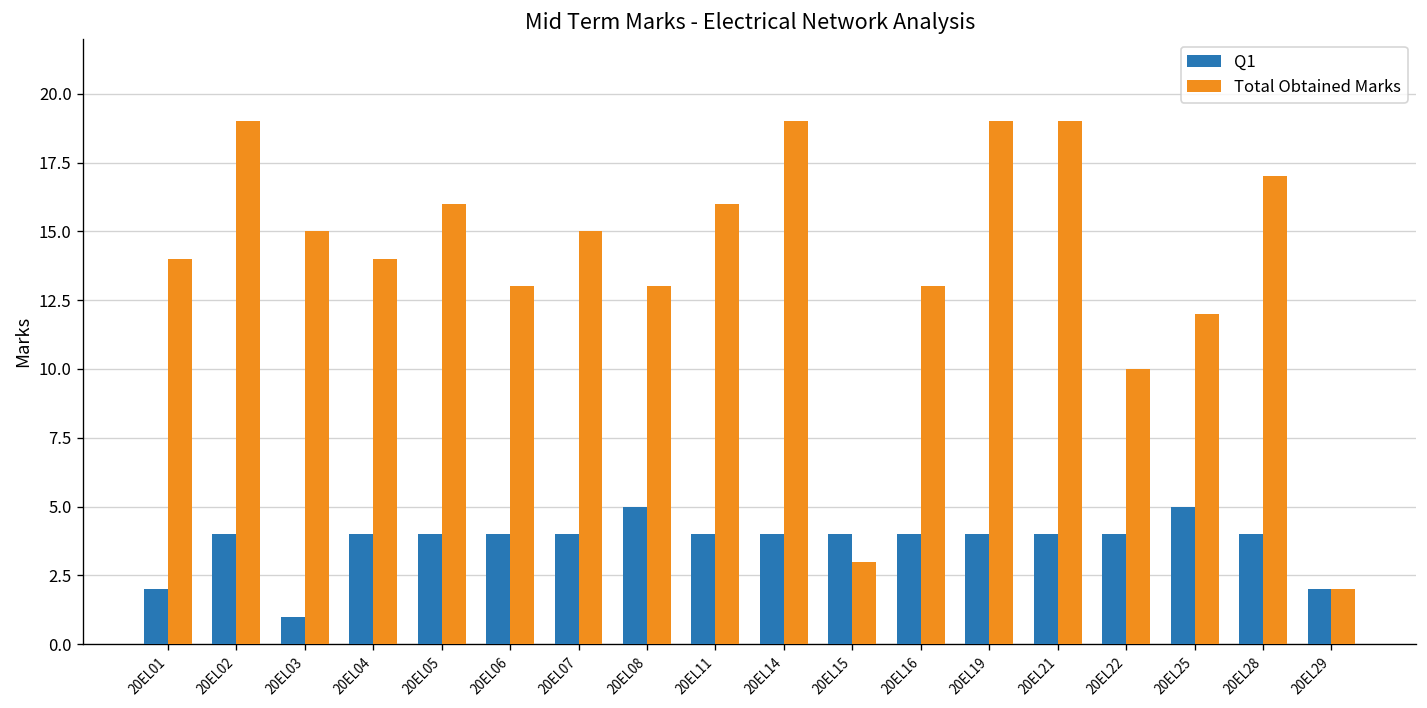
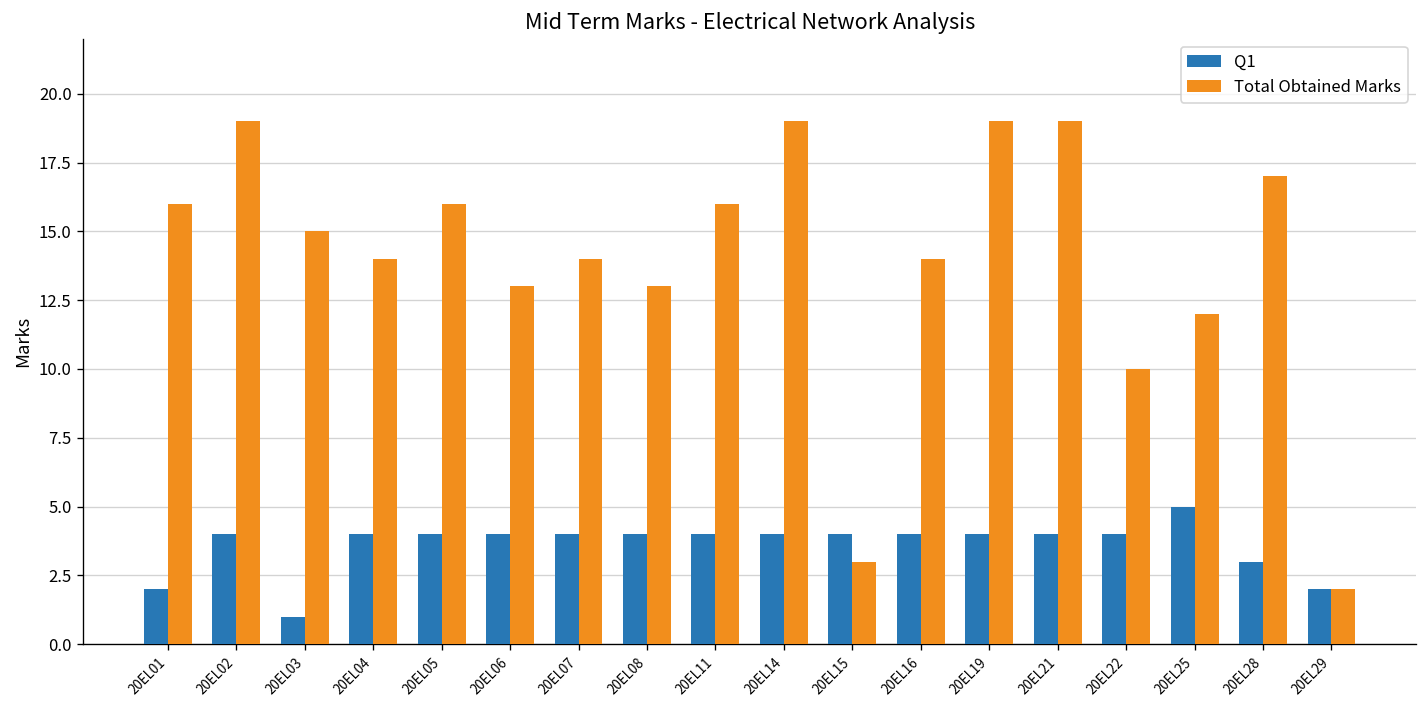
  {
    "Q1": {
      "20EL01": 2,
      "20EL02": 4,
      "20EL03": 1,
      "20EL04": 4,
      "20EL05": 4,
      "20EL06": 4,
      "20EL07": 4,
-     "20EL08": 5,
+     "20EL08": 4,
      "20EL11": 4,
      "20EL14": 4,
      "20EL15": 4,
      "20EL16": 4,
      "20EL19": 4,
      "20EL21": 4,
      "20EL22": 4,
      "20EL25": 5,
-     "20EL28": 4,
+     "20EL28": 3,
      "20EL29": 2
    },
    "Total Obtained Marks": {
-     "20EL01": 14,
+     "20EL01": 16,
      "20EL02": 19,
      "20EL03": 15,
      "20EL04": 14,
      "20EL05": 16,
      "20EL06": 13,
-     "20EL07": 15,
+     "20EL07": 14,
      "20EL08": 13,
      "20EL11": 16,
      "20EL14": 19,
      "20EL15": 3,
-     "20EL16": 13,
+     "20EL16": 14,
      "20EL19": 19,
      "20EL21": 19,
      "20EL22": 10,
      "20EL25": 12,
      "20EL28": 17,
      "20EL29": 2
    }
  }
